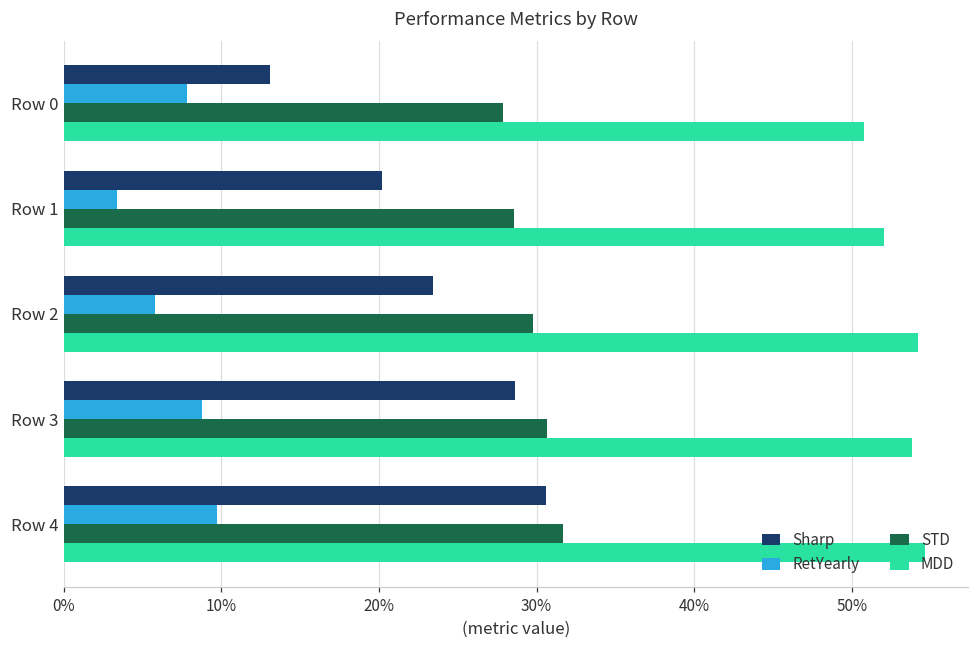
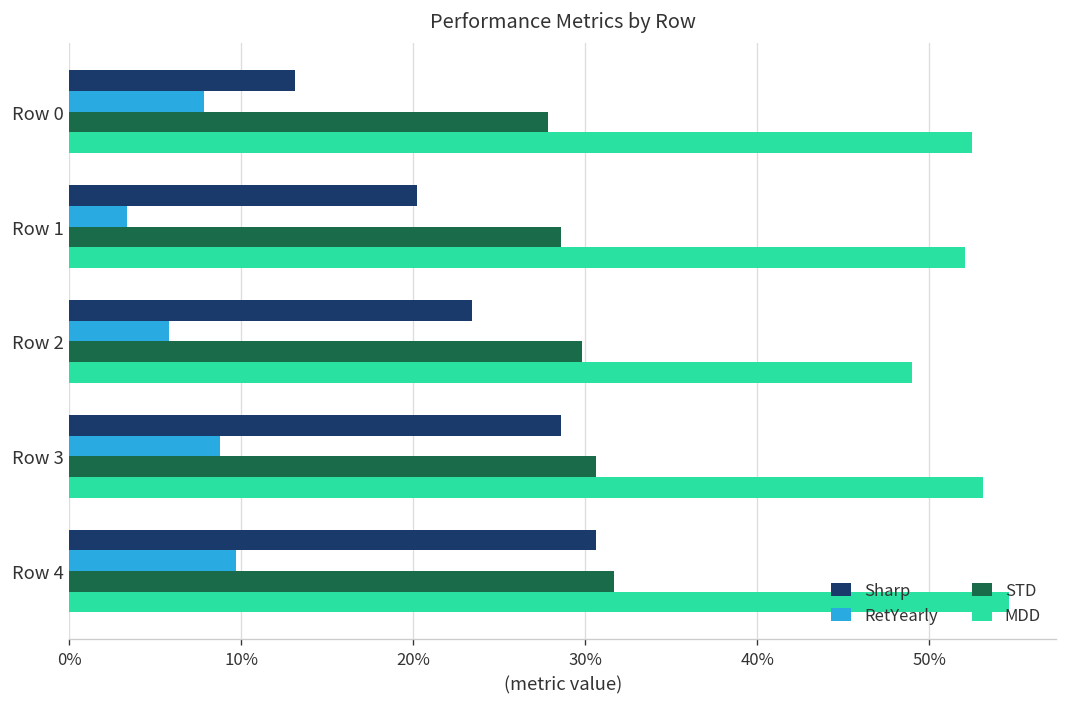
  {
    "RetYearly": {
      "Row 0": "7.8%",
      "Row 1": "3.4%",
      "Row 2": "5.8%",
      "Row 3": "8.8%",
      "Row 4": "9.7%"
    },
    "MDD": {
-     "Row 0": "50.8%",
+     "Row 0": "52.5%",
      "Row 1": "52.1%",
-     "Row 2": "54.2%",
-     "Row 3": "53.8%",
+     "Row 2": "49.0%",
+     "Row 3": "53.1%",
      "Row 4": "54.6%"
    }
  }
